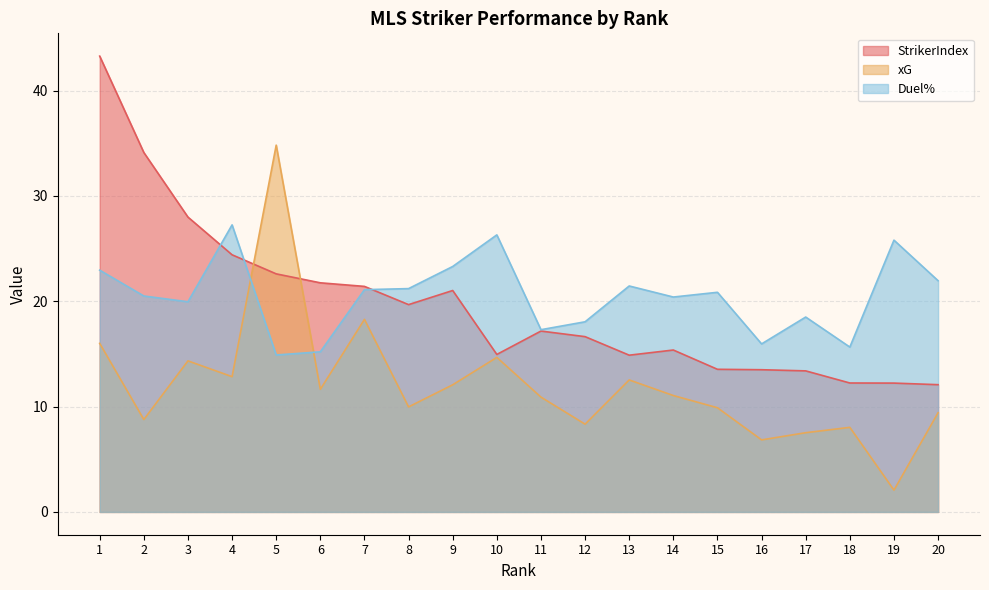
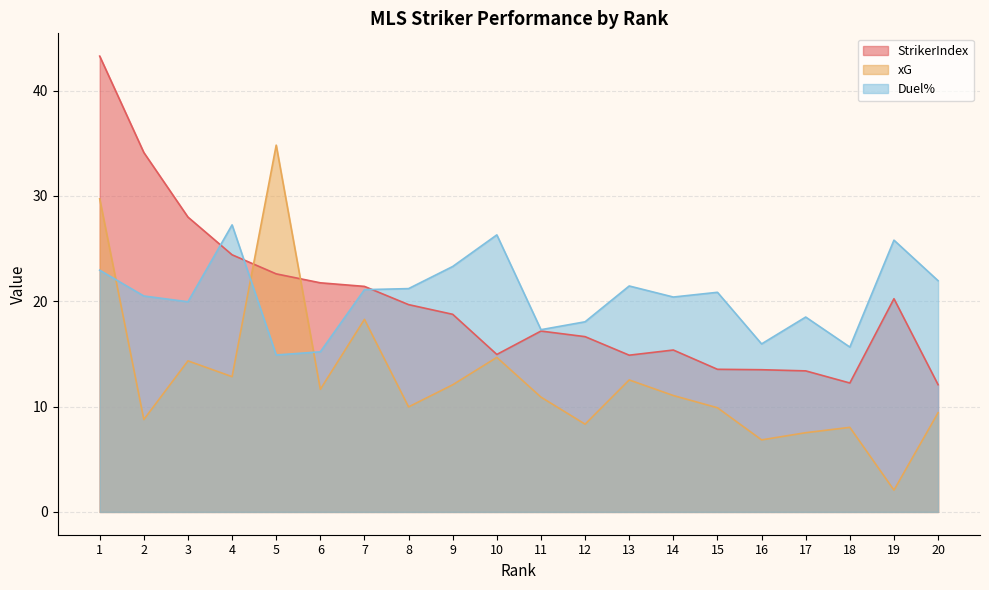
  {
    "StrikerIndex": {
      "1": 43.3,
      "2": 34.1,
      "3": 28.0,
      "4": 24.4,
      "5": 22.6,
      "6": 21.8,
      "7": 21.4,
      "8": 19.7,
-     "9": 21.0,
+     "9": 18.8,
      "10": 15.0,
      "12": 16.6,
      "13": 14.9,
      "14": 15.4,
      "15": 13.5,
      "16": 13.5,
      "17": 13.4,
      "18": 12.2,
-     "19": 12.2,
+     "19": 20.2,
      "20": 12.1
    },
    "xG": {
-     "1": 16.0,
+     "1": 29.7,
      "2": 8.8,
      "3": 14.3,
      "4": 12.8,
      "5": 34.8,
      "6": 11.6,
      "7": 18.3,
      "8": 10.0,
      "9": 12.1,
      "10": 14.7,
      "11": 10.9,
      "12": 8.3,
      "13": 12.5,
      "14": 11.1,
      "15": 9.9,
      "16": 6.8,
      "17": 7.5,
      "18": 8.0,
      "19": 2.1,
      "20": 9.4
    },
    "Duel%": {
      "1": 23.0,
      "2": 20.5,
      "3": 20.0,
      "4": 27.3,
      "5": 14.9,
      "6": 15.2,
      "7": 21.1,
      "8": 21.2,
      "9": 23.3,
      "10": 26.3,
      "12": 18.1,
      "13": 21.5,
      "14": 20.4,
      "15": 20.8,
      "16": 16.0,
      "17": 18.5,
      "18": 15.7,
      "19": 25.8,
      "20": 22.0
    }
  }
